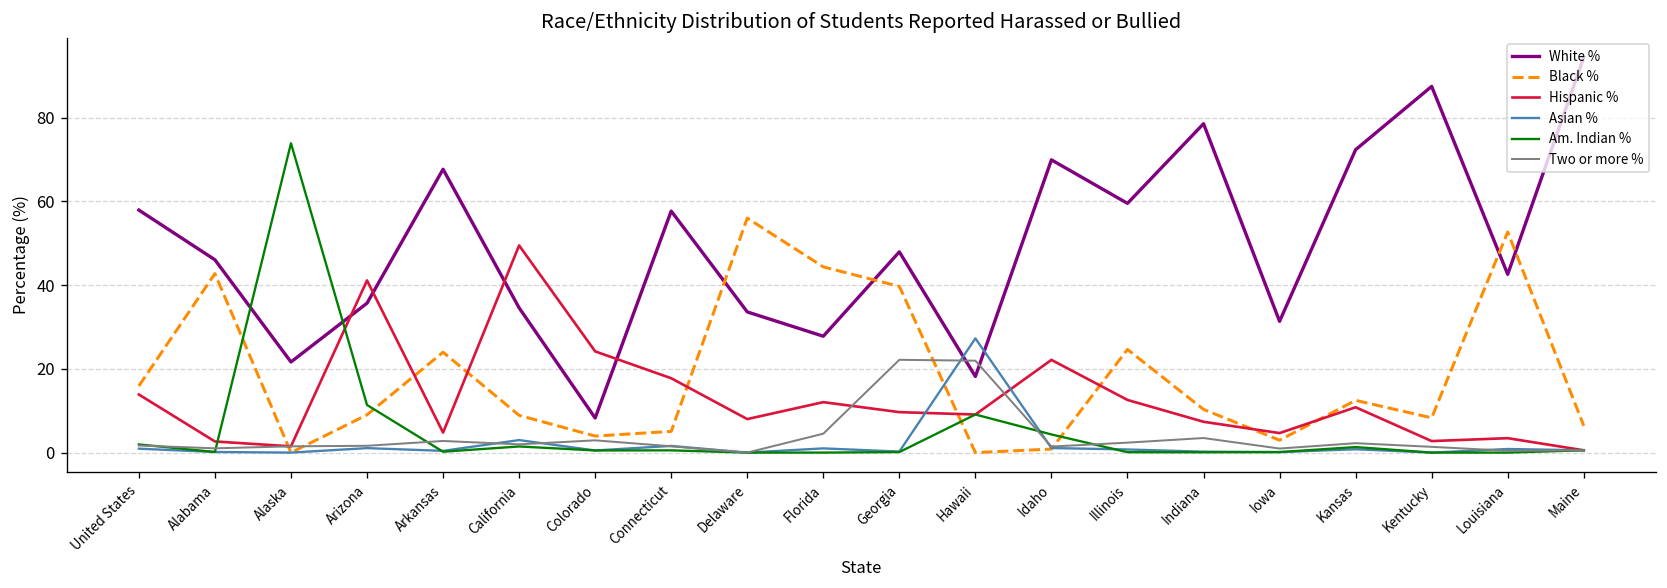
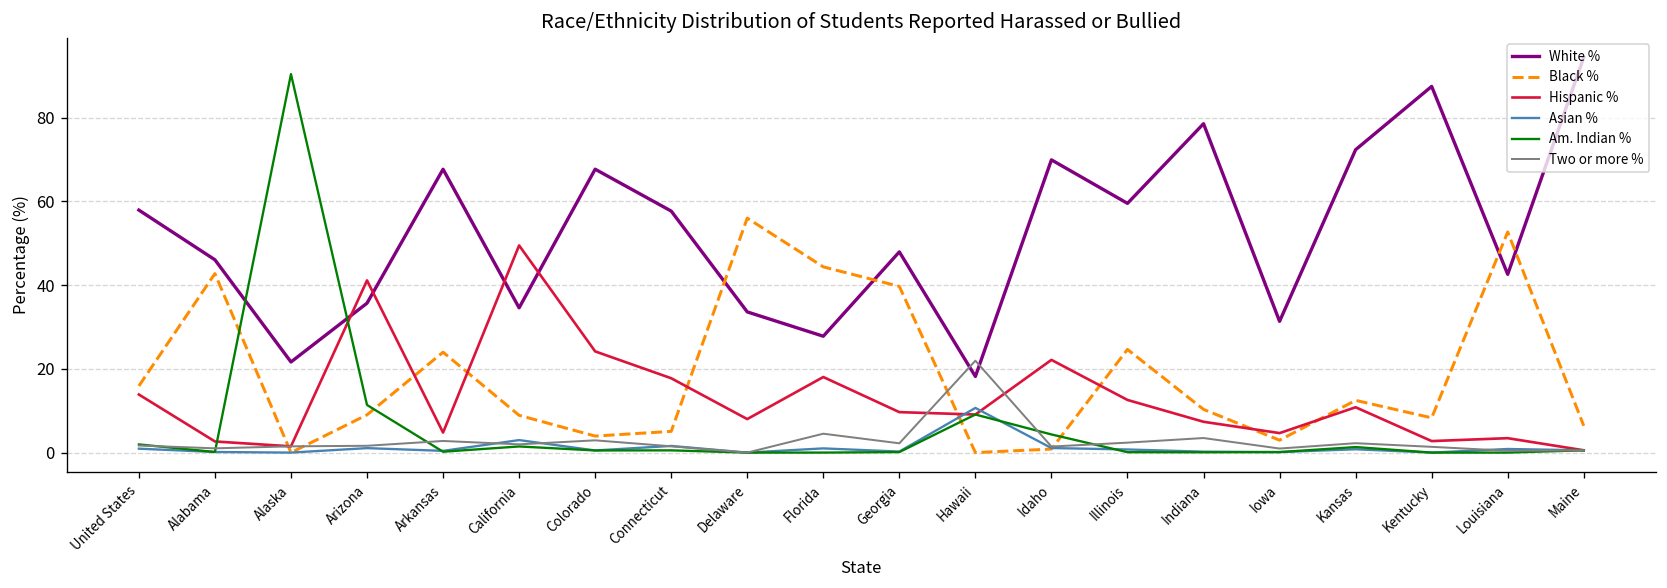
  {
    "White %": {
      "United States": 58,
      "Alabama": 46,
      "Alaska": 22,
      "Arizona": 36,
      "Arkansas": 68,
      "California": 35,
-     "Colorado": 8,
+     "Colorado": 68,
      "Connecticut": 58,
      "Delaware": 34,
      "Florida": 28,
      "Georgia": 48,
      "Hawaii": 18,
      "Idaho": 70,
      "Illinois": 60,
      "Indiana": 79,
      "Iowa": 31,
      "Kansas": 72,
      "Kentucky": 87,
      "Louisiana": 43
    },
    "Black %": {
      "United States": 16,
      "Alabama": 43,
      "Arizona": 9,
      "Arkansas": 24,
      "California": 9,
      "Colorado": 4,
      "Connecticut": 5,
      "Delaware": 56,
      "Florida": 44,
      "Georgia": 40,
      "Hawaii": 0,
      "Illinois": 25,
      "Indiana": 10,
      "Iowa": 3,
      "Kansas": 12,
      "Kentucky": 8,
      "Louisiana": 53,
      "Maine": 6
    },
    "Hispanic %": {
      "United States": 14,
      "Alabama": 3,
      "Arizona": 41,
      "Arkansas": 5,
      "California": 49,
      "Colorado": 24,
      "Connecticut": 18,
      "Delaware": 8,
-     "Florida": 12,
+     "Florida": 18,
      "Georgia": 10,
      "Idaho": 22,
      "Illinois": 13,
      "Indiana": 7,
      "Iowa": 5,
      "Kansas": 11,
      "Kentucky": 3,
      "Louisiana": 3
    },
    "Asian %": {
      "United States": 1,
      "California": 3,
      "Florida": 1,
-     "Hawaii": 27
+     "Hawaii": 11
    },
    "Am. Indian %": {
-     "Alaska": 74,
+     "Alaska": 90,
      "Arizona": 11,
      "Connecticut": 1,
      "Florida": 0,
      "Idaho": 4
    },
    "Two or more %": {
      "Alabama": 1,
      "Arkansas": 3,
      "Colorado": 3,
      "Florida": 5,
-     "Georgia": 22,
+     "Georgia": 2,
      "Hawaii": 22,
      "Illinois": 2,
      "Indiana": 3,
      "Iowa": 1,
      "Kansas": 2,
      "Kentucky": 1
    }
  }
